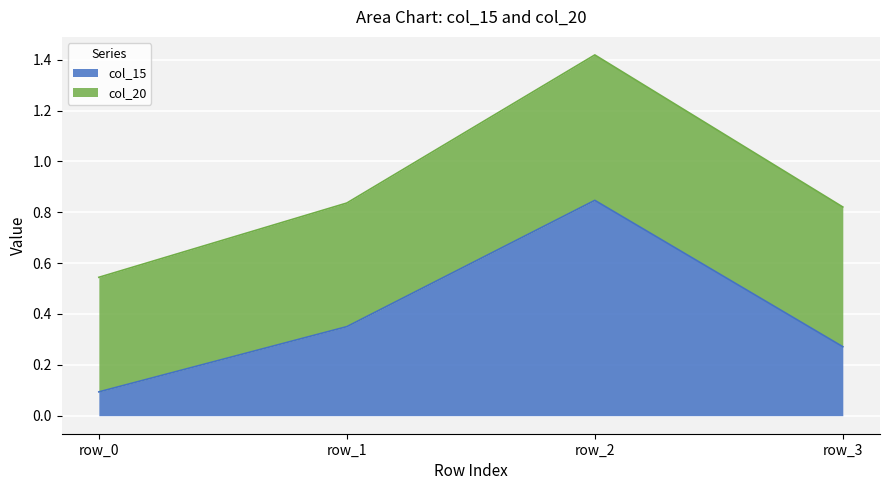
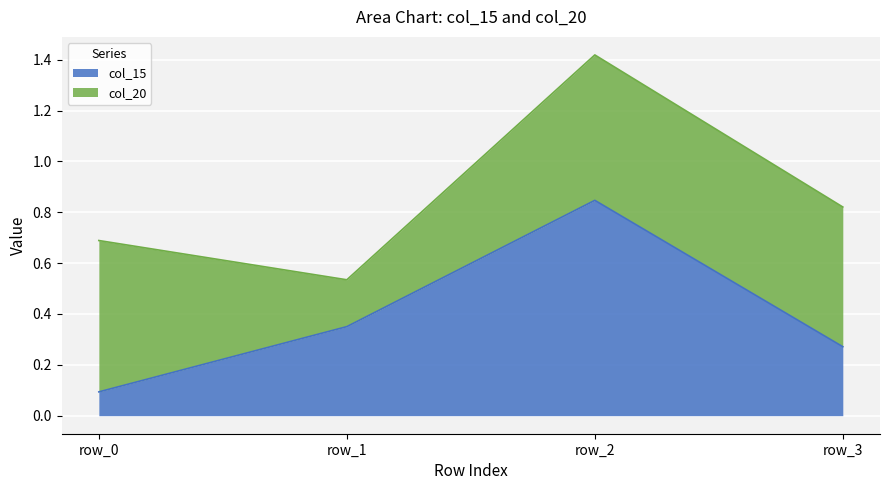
  {
    "col_15": {
      "row_0": 0.09,
      "row_1": 0.35,
      "row_2": 0.85,
      "row_3": 0.27
    },
    "col_20": {
-     "row_0": 0.45,
-     "row_1": 0.49,
+     "row_0": 0.60,
+     "row_1": 0.18,
      "row_2": 0.57,
      "row_3": 0.55
    }
  }
